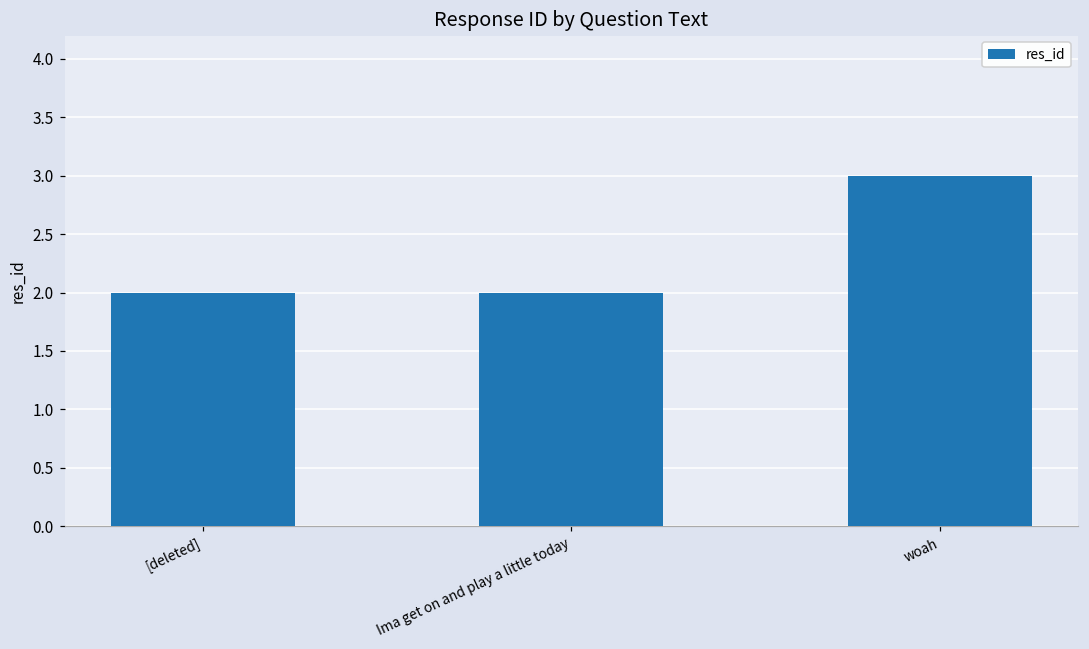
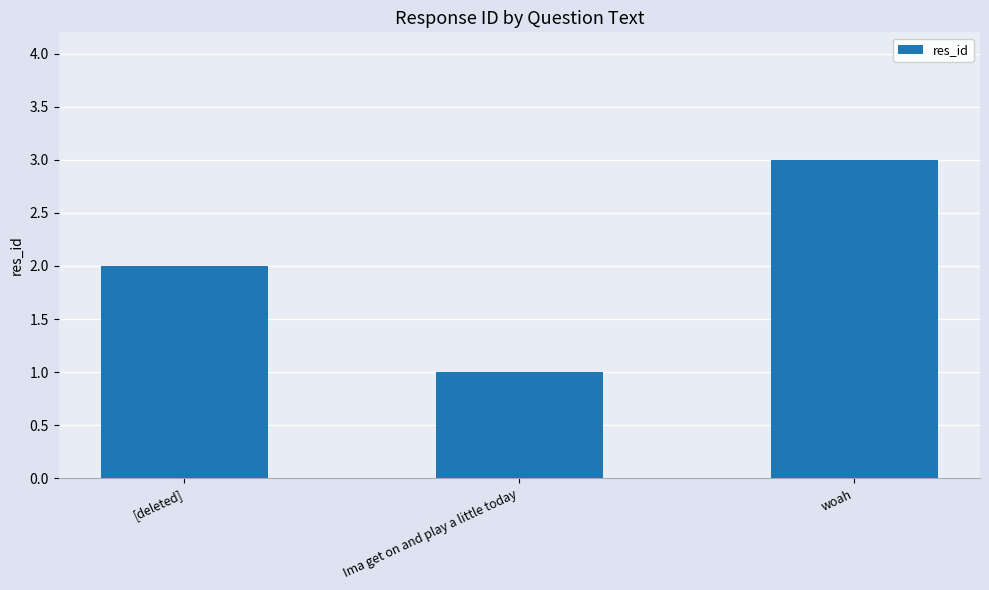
  {
    "[deleted]": 2,
-   "Ima get on and play a little today": 2,
+   "Ima get on and play a little today": 1,
    "woah": 3
  }
